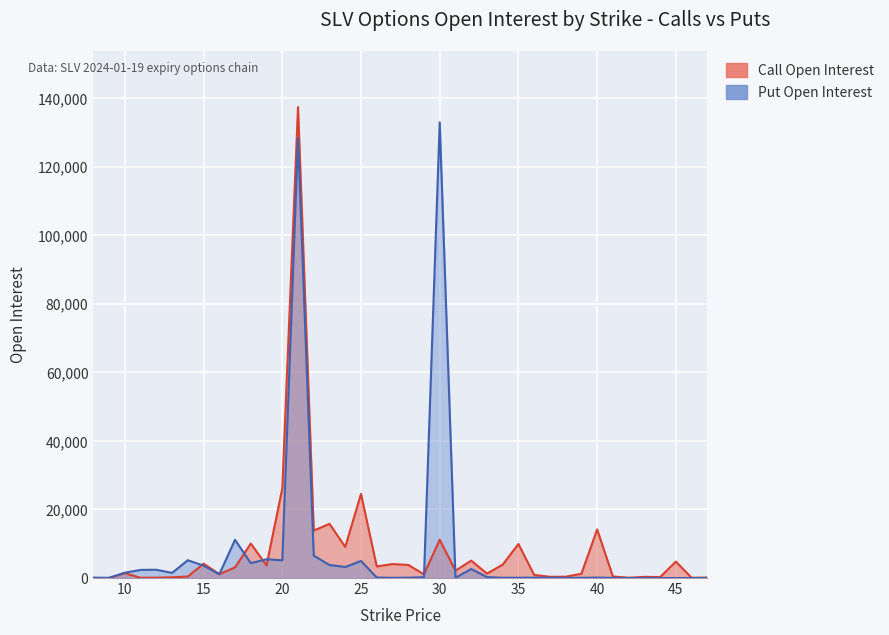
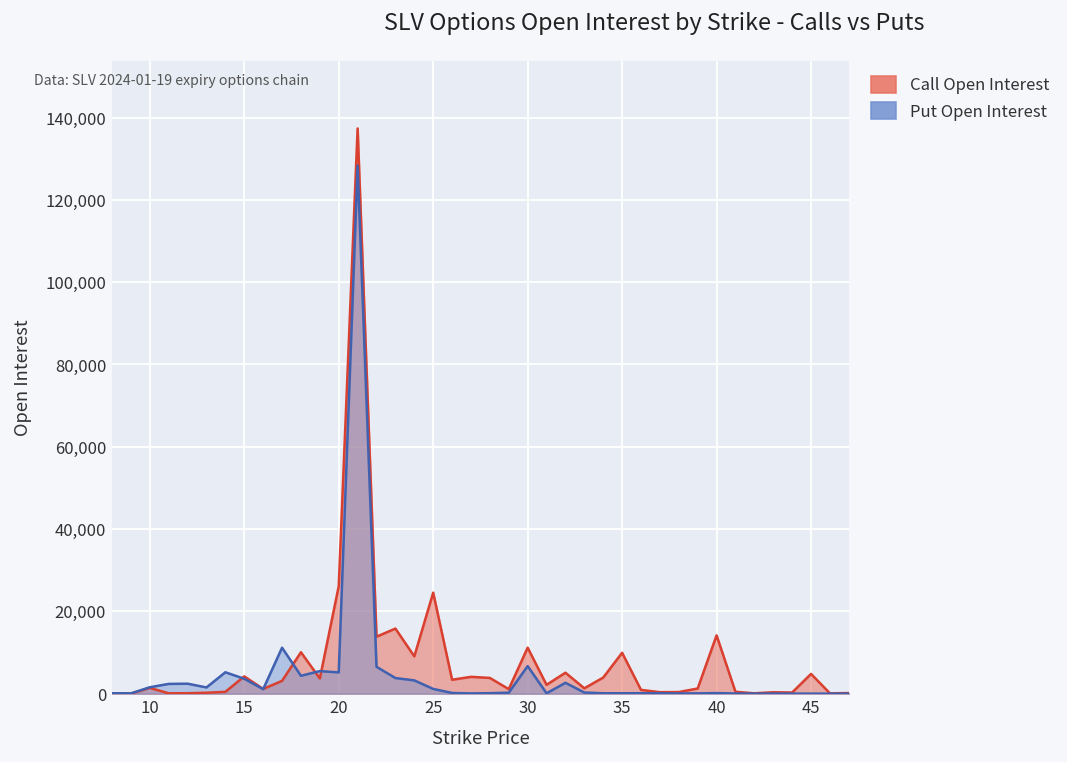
  {
    "Call Open Interest": {
      "20": "26,000",
      "25": "25,000",
      "30": "11,000",
      "35": "10,000",
      "40": "14,000",
      "45": "5,000"
    },
    "Put Open Interest": {
      "20": "5,000",
-     "25": "5,000",
-     "30": "133,000",
+     "25": "1,000",
+     "30": "7,000",
      "35": "0",
      "40": "0",
      "45": "0"
    }
  }
